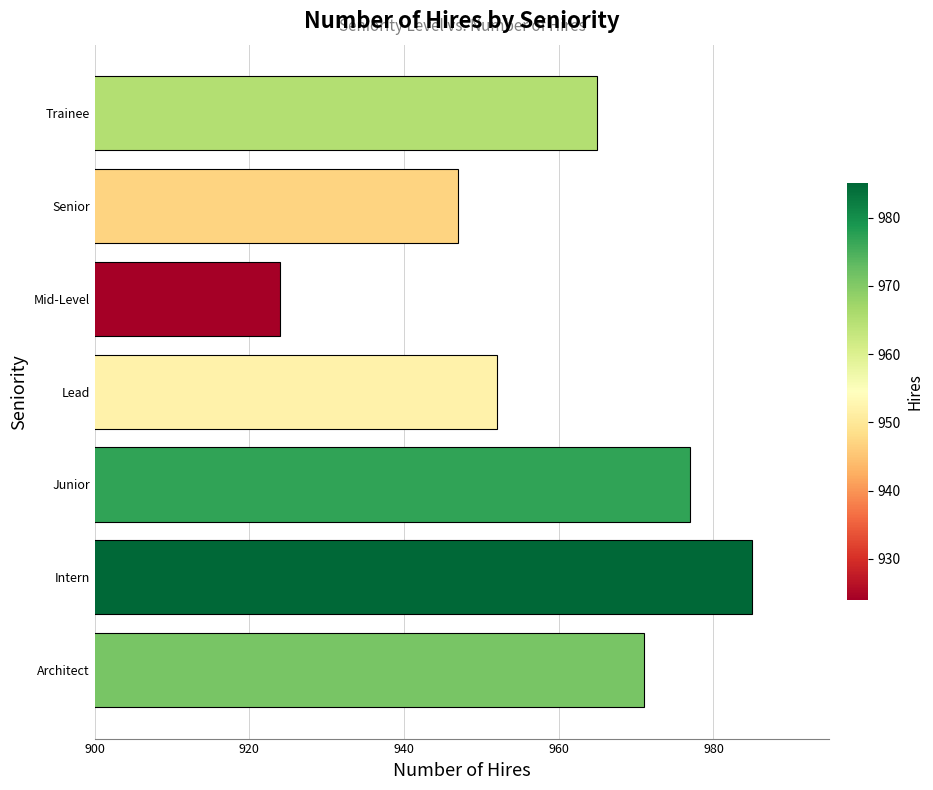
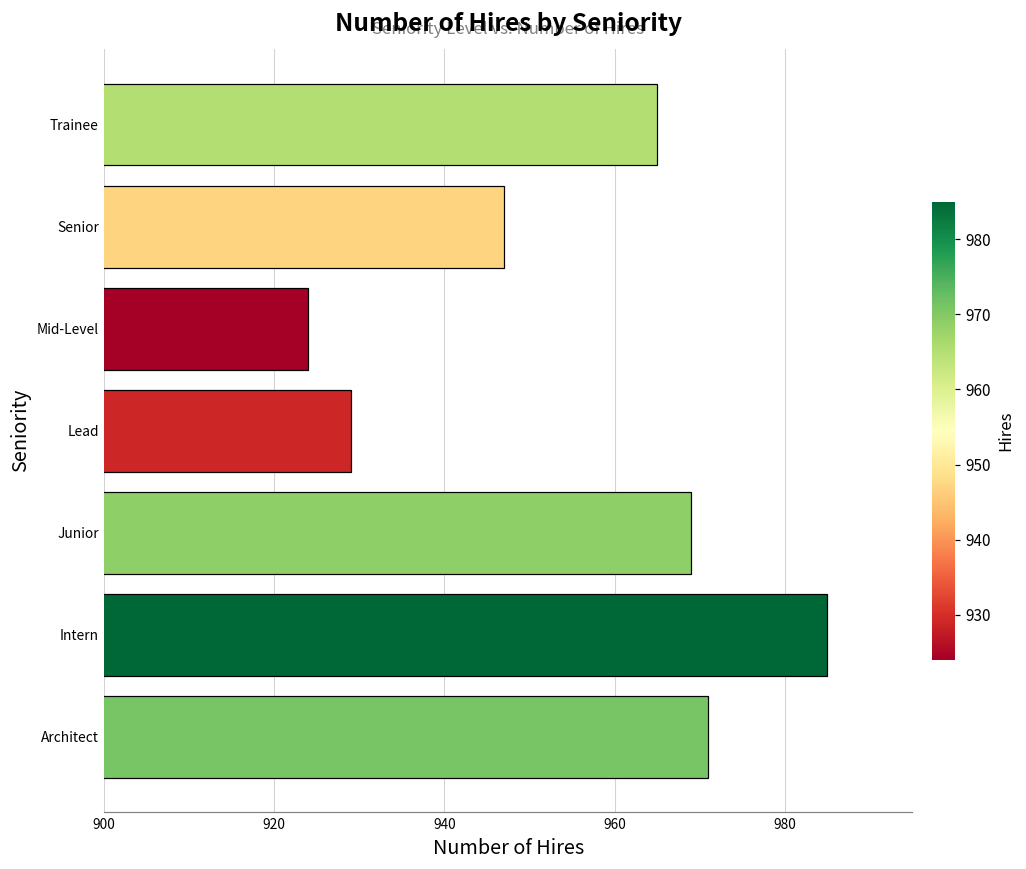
  {
    "Trainee": 965,
    "Senior": 947,
    "Mid-Level": 924,
-   "Lead": 952,
-   "Junior": 977,
+   "Lead": 929,
+   "Junior": 969,
    "Intern": 985,
    "Architect": 971
  }
